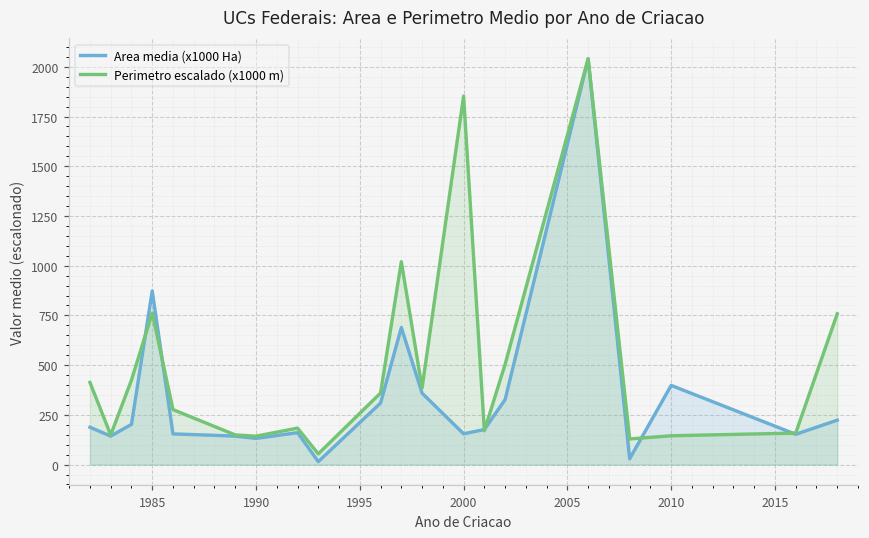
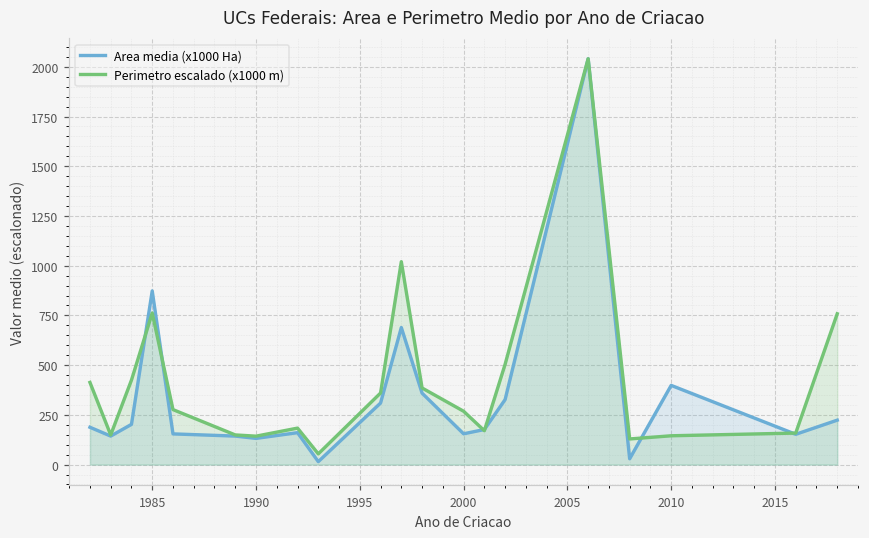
  {
    "Area media (x1000 Ha)": {
      "1985": 870,
      "2000": 150,
      "2010": 400
    },
    "Perimetro escalado (x1000 m)": {
      "1985": 760,
-     "2000": 1850,
+     "2000": 270,
      "2010": 140
    }
  }
